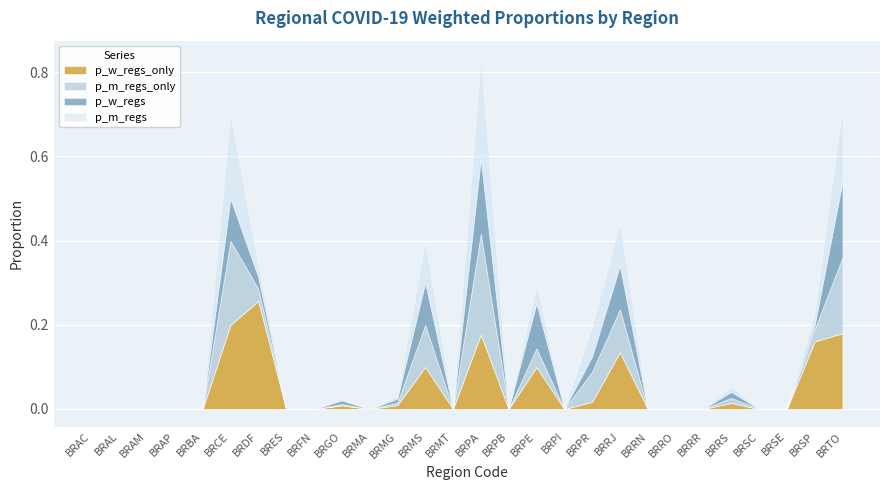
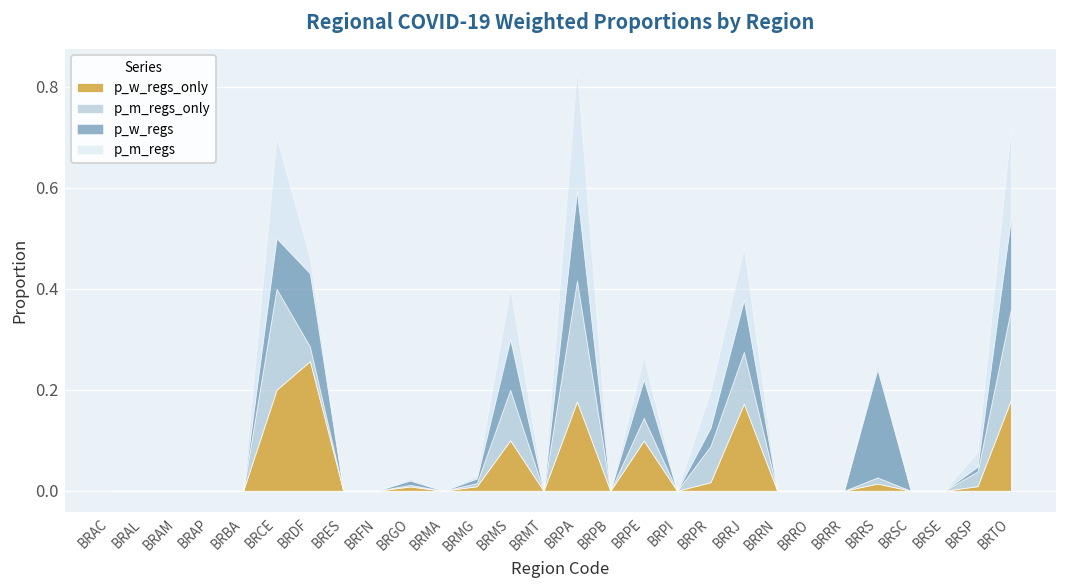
  {
    "p_w_regs_only": {
      "BRCE": 0.20,
      "BRDF": 0.26,
      "BRMS": 0.10,
      "BRPA": 0.18,
      "BRPE": 0.10,
      "BRPR": 0.02,
-     "BRRJ": 0.13,
+     "BRRJ": 0.17,
      "BRRS": 0.01,
-     "BRSP": 0.16,
+     "BRSP": 0.01,
      "BRTO": 0.18
    },
    "p_w_regs": {
      "BRCE": 0.10,
-     "BRDF": 0.03,
+     "BRDF": 0.14,
      "BRMG": 0.01,
      "BRMS": 0.10,
      "BRPA": 0.18,
-     "BRPE": 0.11,
+     "BRPE": 0.08,
      "BRPR": 0.04,
      "BRRJ": 0.10,
-     "BRRS": 0.01,
+     "BRRS": 0.21,
      "BRSP": 0.01,
      "BRTO": 0.18
    }
  }
